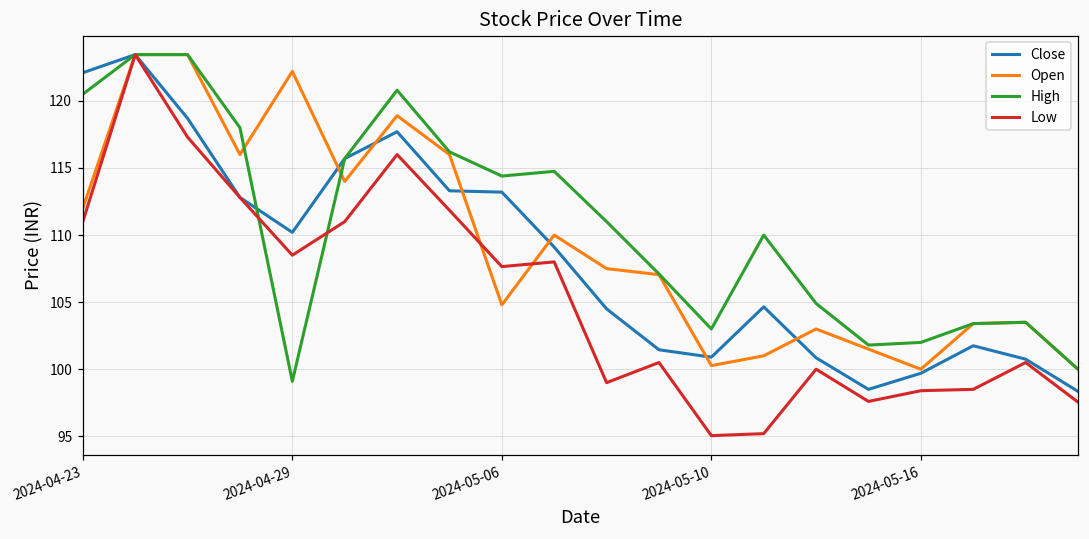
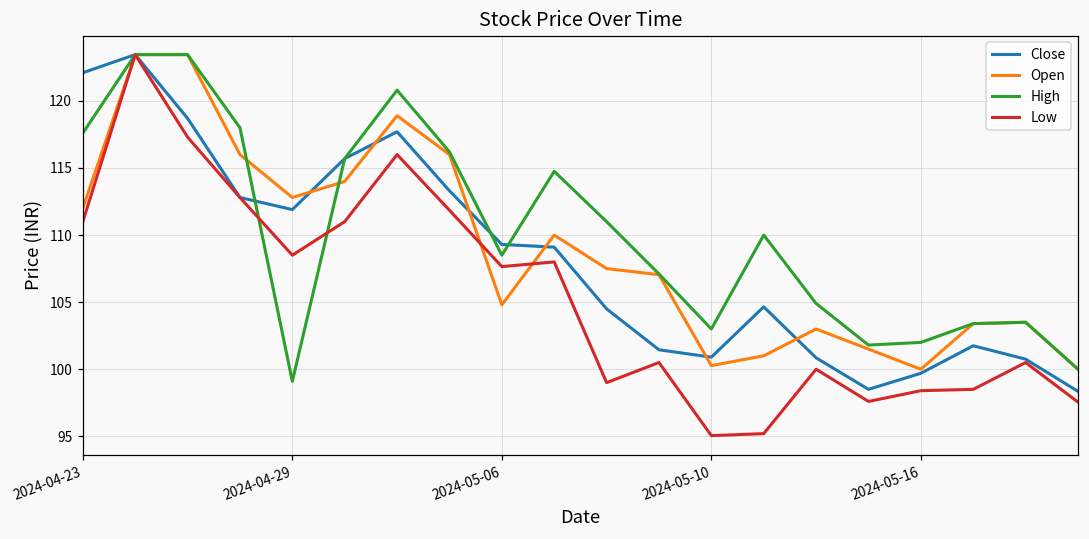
  {
    "Close": {
      "2024-04-23": 122.1,
-     "2024-04-29": 110.2,
-     "2024-05-06": 113.2,
+     "2024-04-29": 111.9,
+     "2024-05-06": 109.3,
      "2024-05-10": 100.9,
      "2024-05-16": 99.7
    },
    "Open": {
      "2024-04-23": 112.0,
-     "2024-04-29": 122.2,
+     "2024-04-29": 112.8,
      "2024-05-06": 104.8,
      "2024-05-10": 100.3,
      "2024-05-16": 100.0
    },
    "High": {
-     "2024-04-23": 120.5,
+     "2024-04-23": 117.6,
      "2024-04-29": 99.1,
-     "2024-05-06": 114.4,
+     "2024-05-06": 108.5,
      "2024-05-10": 103.0,
      "2024-05-16": 102.0
    },
    "Low": {
      "2024-04-23": 111.0,
      "2024-04-29": 108.5,
      "2024-05-06": 107.7,
      "2024-05-10": 95.1,
      "2024-05-16": 98.4
    }
  }
